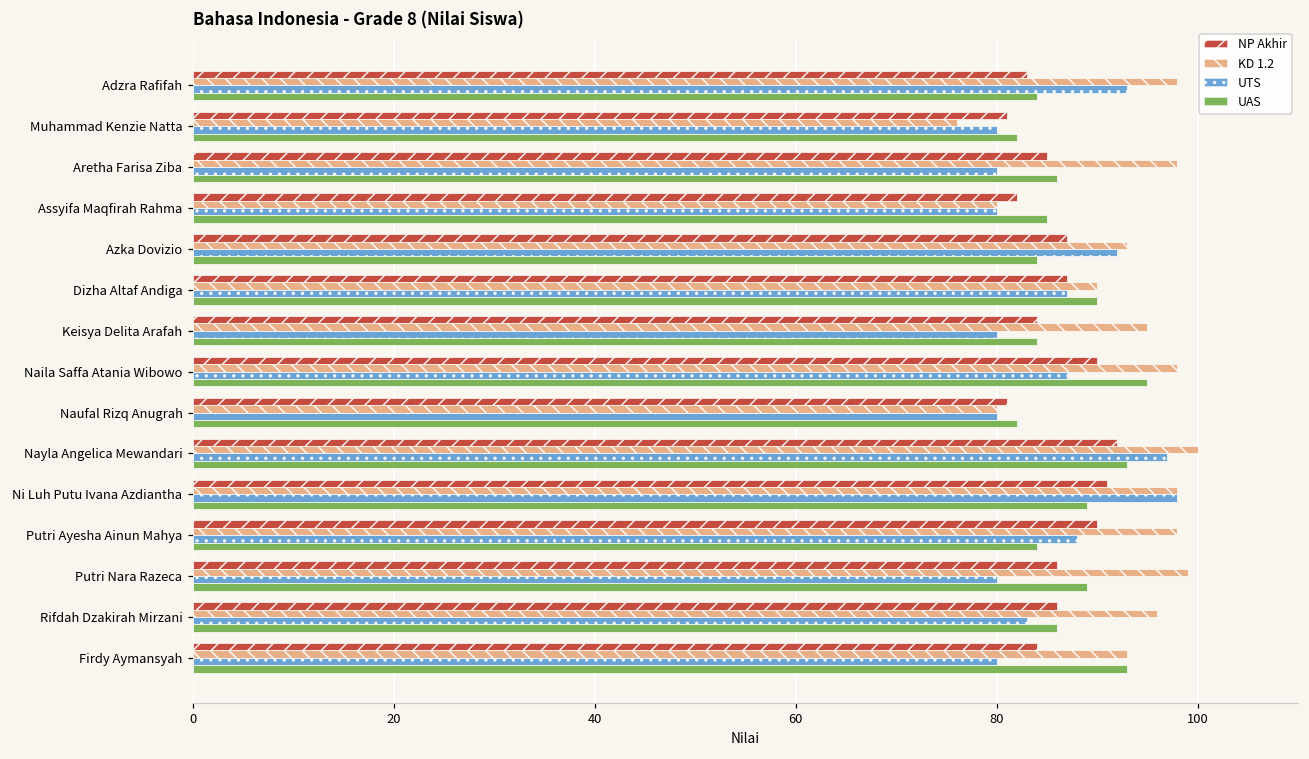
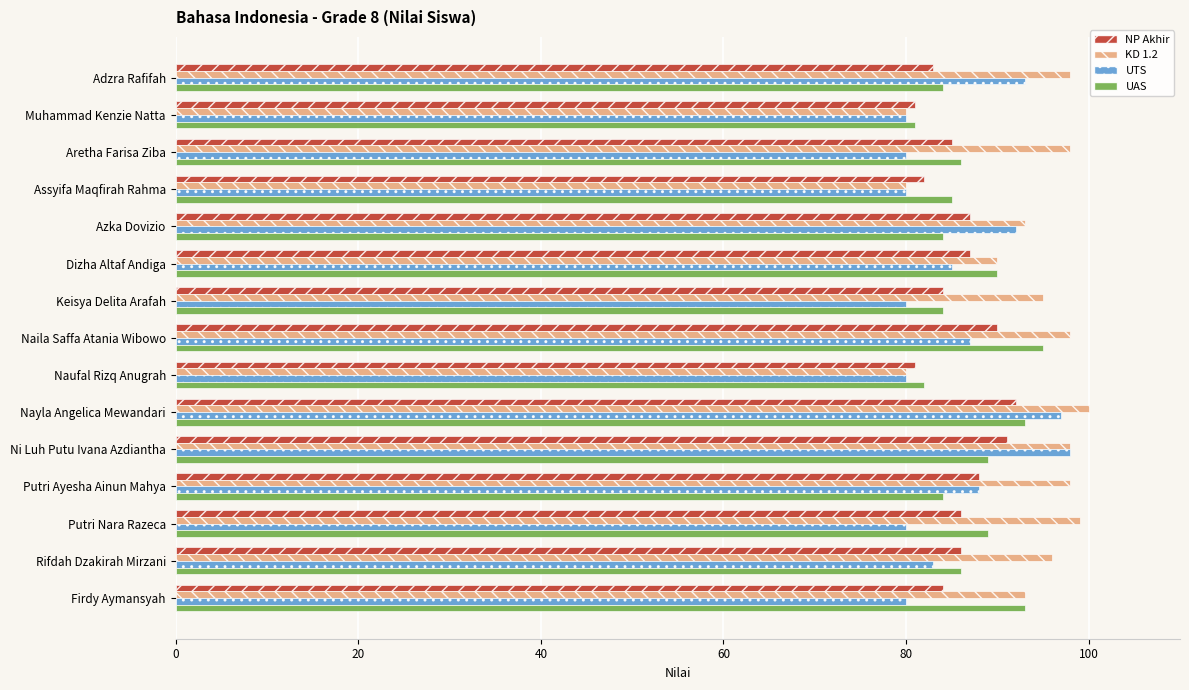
  {
    "NP Akhir": {
      "Adzra Rafifah": 83,
      "Muhammad Kenzie Natta": 81,
      "Aretha Farisa Ziba": 85,
      "Assyifa Maqfirah Rahma": 82,
      "Azka Dovizio": 87,
      "Dizha Altaf Andiga": 87,
      "Keisya Delita Arafah": 84,
      "Naila Saffa Atania Wibowo": 90,
      "Naufal Rizq Anugrah": 81,
      "Nayla Angelica Mewandari": 92,
      "Ni Luh Putu Ivana Azdiantha": 91,
-     "Putri Ayesha Ainun Mahya": 90,
+     "Putri Ayesha Ainun Mahya": 88,
      "Putri Nara Razeca": 86,
      "Rifdah Dzakirah Mirzani": 86,
      "Firdy Aymansyah": 84
    },
    "KD 1.2": {
      "Adzra Rafifah": 98,
-     "Muhammad Kenzie Natta": 76,
+     "Muhammad Kenzie Natta": 80,
      "Aretha Farisa Ziba": 98,
      "Assyifa Maqfirah Rahma": 80,
      "Azka Dovizio": 93,
      "Dizha Altaf Andiga": 90,
      "Keisya Delita Arafah": 95,
      "Naila Saffa Atania Wibowo": 98,
      "Naufal Rizq Anugrah": 80,
      "Nayla Angelica Mewandari": 100,
      "Ni Luh Putu Ivana Azdiantha": 98,
      "Putri Ayesha Ainun Mahya": 98,
      "Putri Nara Razeca": 99,
      "Rifdah Dzakirah Mirzani": 96,
      "Firdy Aymansyah": 93
    },
    "UTS": {
      "Adzra Rafifah": 93,
      "Muhammad Kenzie Natta": 80,
      "Aretha Farisa Ziba": 80,
      "Assyifa Maqfirah Rahma": 80,
      "Azka Dovizio": 92,
-     "Dizha Altaf Andiga": 87,
+     "Dizha Altaf Andiga": 85,
      "Keisya Delita Arafah": 80,
      "Naila Saffa Atania Wibowo": 87,
      "Naufal Rizq Anugrah": 80,
      "Nayla Angelica Mewandari": 97,
      "Ni Luh Putu Ivana Azdiantha": 98,
      "Putri Ayesha Ainun Mahya": 88,
      "Putri Nara Razeca": 80,
      "Rifdah Dzakirah Mirzani": 83,
      "Firdy Aymansyah": 80
    },
    "UAS": {
      "Adzra Rafifah": 84,
-     "Muhammad Kenzie Natta": 82,
+     "Muhammad Kenzie Natta": 81,
      "Aretha Farisa Ziba": 86,
      "Assyifa Maqfirah Rahma": 85,
      "Azka Dovizio": 84,
      "Dizha Altaf Andiga": 90,
      "Keisya Delita Arafah": 84,
      "Naila Saffa Atania Wibowo": 95,
      "Naufal Rizq Anugrah": 82,
      "Nayla Angelica Mewandari": 93,
      "Ni Luh Putu Ivana Azdiantha": 89,
      "Putri Ayesha Ainun Mahya": 84,
      "Putri Nara Razeca": 89,
      "Rifdah Dzakirah Mirzani": 86,
      "Firdy Aymansyah": 93
    }
  }
